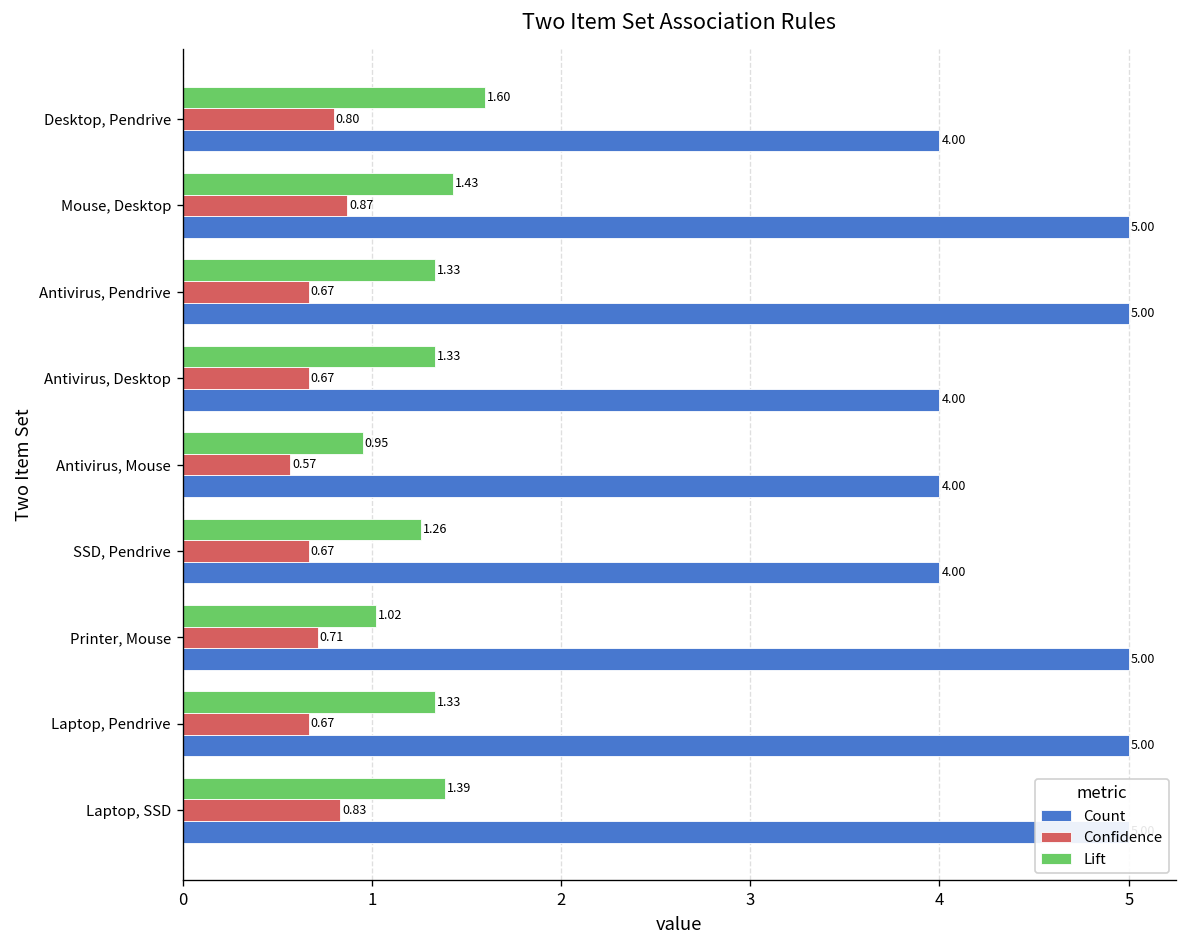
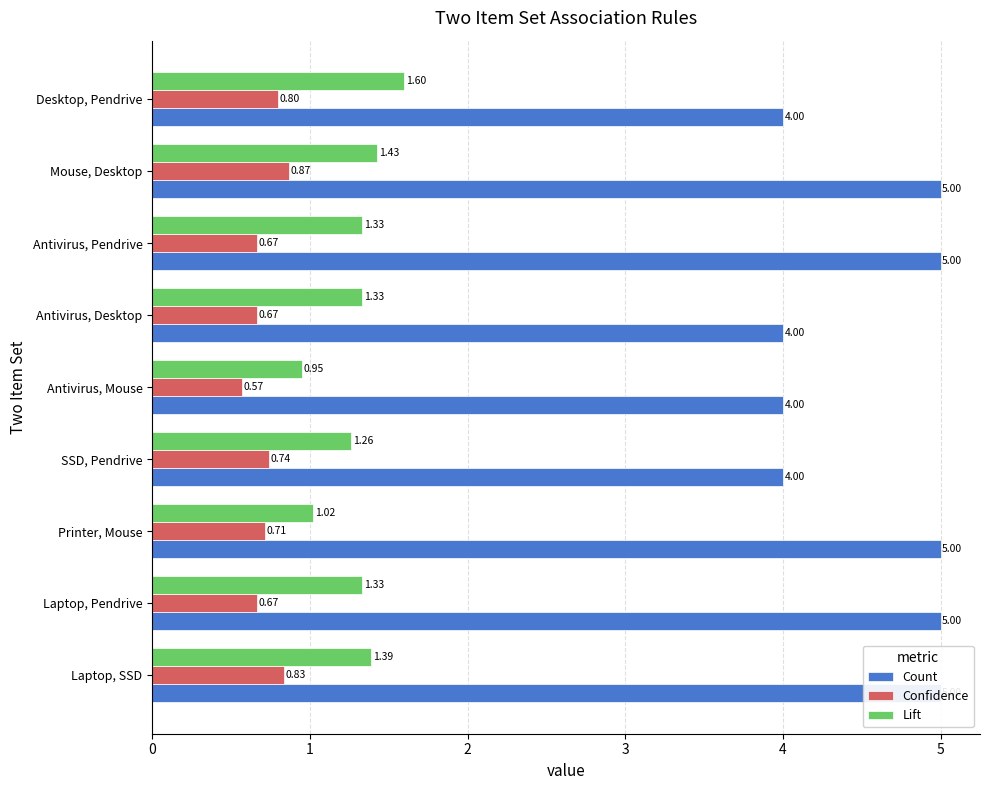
  {
    "Count": {
      "Desktop, Pendrive": 4.00,
      "Mouse, Desktop": 5.00,
      "Antivirus, Pendrive": 5.00,
      "Antivirus, Desktop": 4.00,
      "Antivirus, Mouse": 4.00,
      "SSD, Pendrive": 4.00,
      "Printer, Mouse": 5.00,
      "Laptop, Pendrive": 5.00
    },
    "Confidence": {
      "Desktop, Pendrive": 0.80,
      "Mouse, Desktop": 0.87,
      "Antivirus, Pendrive": 0.67,
      "Antivirus, Desktop": 0.67,
      "Antivirus, Mouse": 0.57,
-     "SSD, Pendrive": 0.67,
+     "SSD, Pendrive": 0.74,
      "Printer, Mouse": 0.71,
      "Laptop, Pendrive": 0.67,
      "Laptop, SSD": 0.83
    },
    "Lift": {
      "Desktop, Pendrive": 1.60,
      "Mouse, Desktop": 1.43,
      "Antivirus, Pendrive": 1.33,
      "Antivirus, Desktop": 1.33,
      "Antivirus, Mouse": 0.95,
      "SSD, Pendrive": 1.26,
      "Printer, Mouse": 1.02,
      "Laptop, Pendrive": 1.33,
      "Laptop, SSD": 1.39
    }
  }
